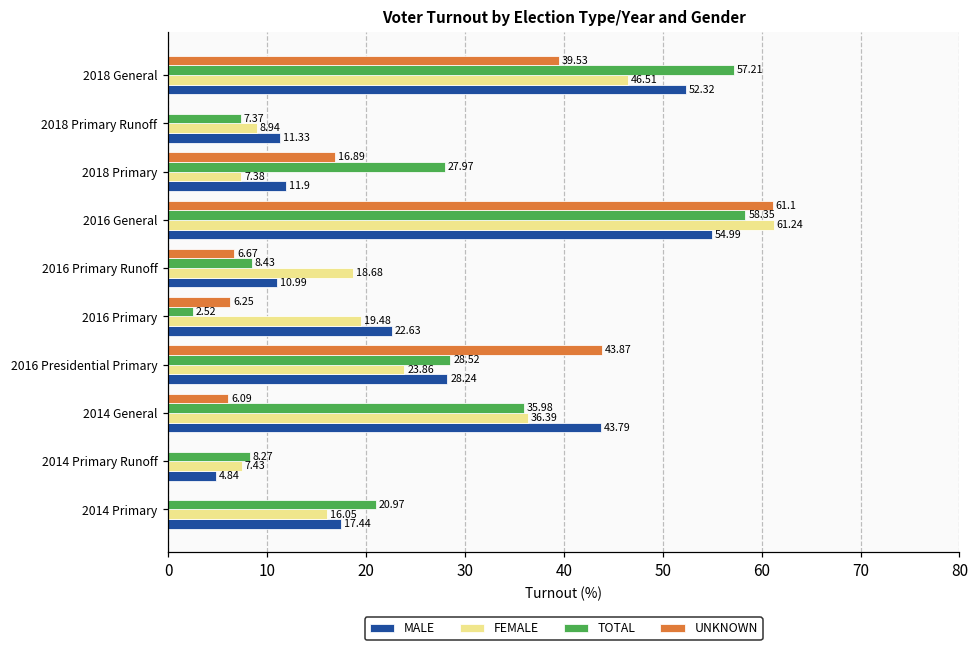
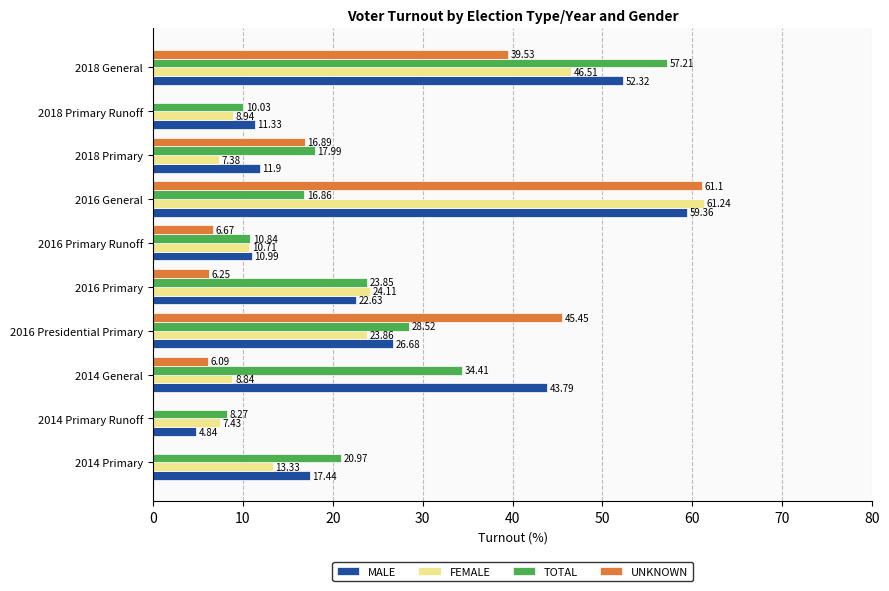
  {
    "MALE": {
      "2018 General": 52.32,
      "2018 Primary Runoff": 11.33,
      "2018 Primary": 11.9,
-     "2016 General": 54.99,
+     "2016 General": 59.36,
      "2016 Primary Runoff": 10.99,
      "2016 Primary": 22.63,
-     "2016 Presidential Primary": 28.24,
+     "2016 Presidential Primary": 26.68,
      "2014 General": 43.79,
      "2014 Primary Runoff": 4.84,
      "2014 Primary": 17.44
    },
    "FEMALE": {
      "2018 General": 46.51,
      "2018 Primary Runoff": 8.94,
      "2018 Primary": 7.38,
      "2016 General": 61.24,
-     "2016 Primary Runoff": 18.68,
-     "2016 Primary": 19.48,
+     "2016 Primary Runoff": 10.71,
+     "2016 Primary": 24.11,
      "2016 Presidential Primary": 23.86,
-     "2014 General": 36.39,
+     "2014 General": 8.84,
      "2014 Primary Runoff": 7.43,
-     "2014 Primary": 16.05
+     "2014 Primary": 13.33
    },
    "TOTAL": {
      "2018 General": 57.21,
-     "2018 Primary Runoff": 7.37,
-     "2018 Primary": 27.97,
-     "2016 General": 58.35,
-     "2016 Primary Runoff": 8.43,
-     "2016 Primary": 2.52,
+     "2018 Primary Runoff": 10.03,
+     "2018 Primary": 17.99,
+     "2016 General": 16.86,
+     "2016 Primary Runoff": 10.84,
+     "2016 Primary": 23.85,
      "2016 Presidential Primary": 28.52,
-     "2014 General": 35.98,
+     "2014 General": 34.41,
      "2014 Primary Runoff": 8.27,
      "2014 Primary": 20.97
    },
    "UNKNOWN": {
      "2018 General": 39.53,
      "2018 Primary": 16.89,
      "2016 General": 61.1,
      "2016 Primary Runoff": 6.67,
      "2016 Primary": 6.25,
-     "2016 Presidential Primary": 43.87,
+     "2016 Presidential Primary": 45.45,
      "2014 General": 6.09
    }
  }
